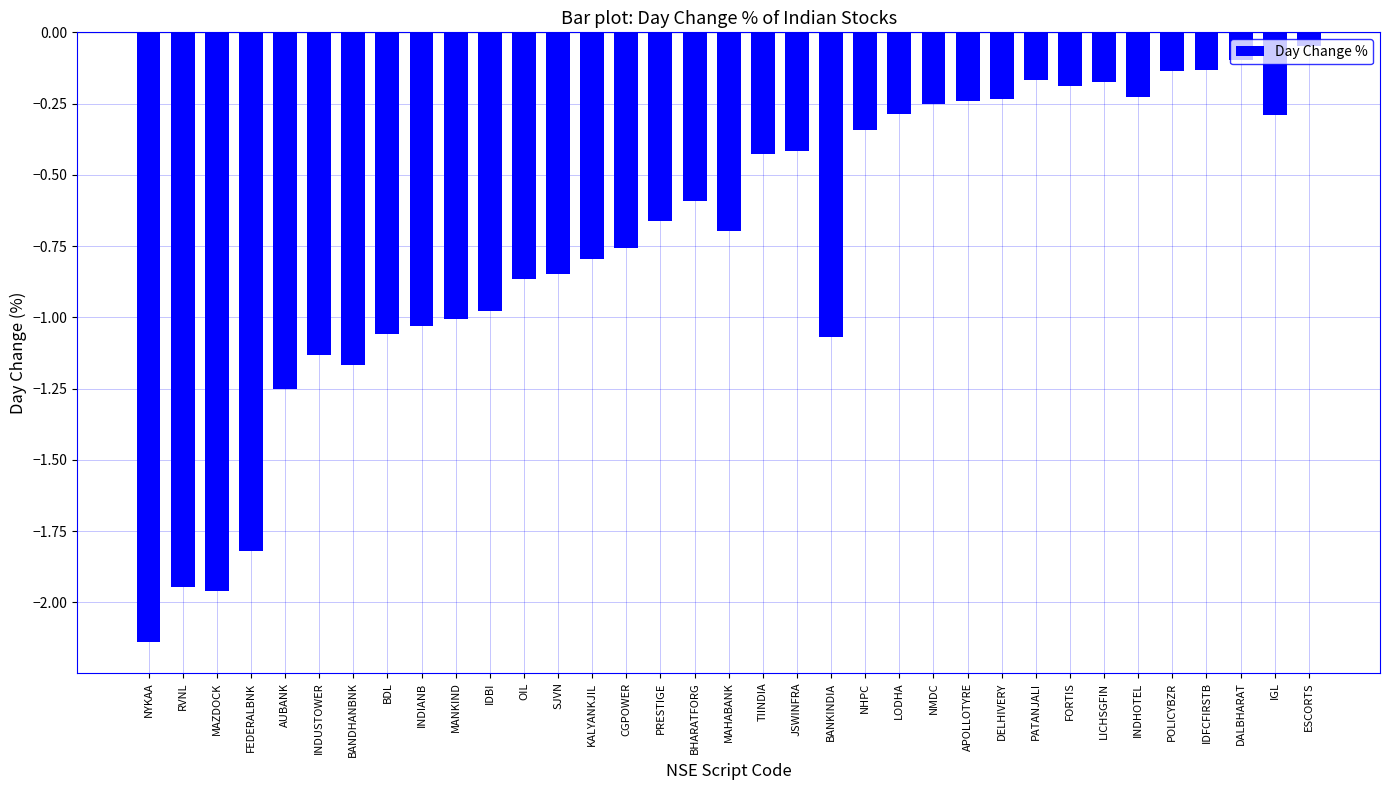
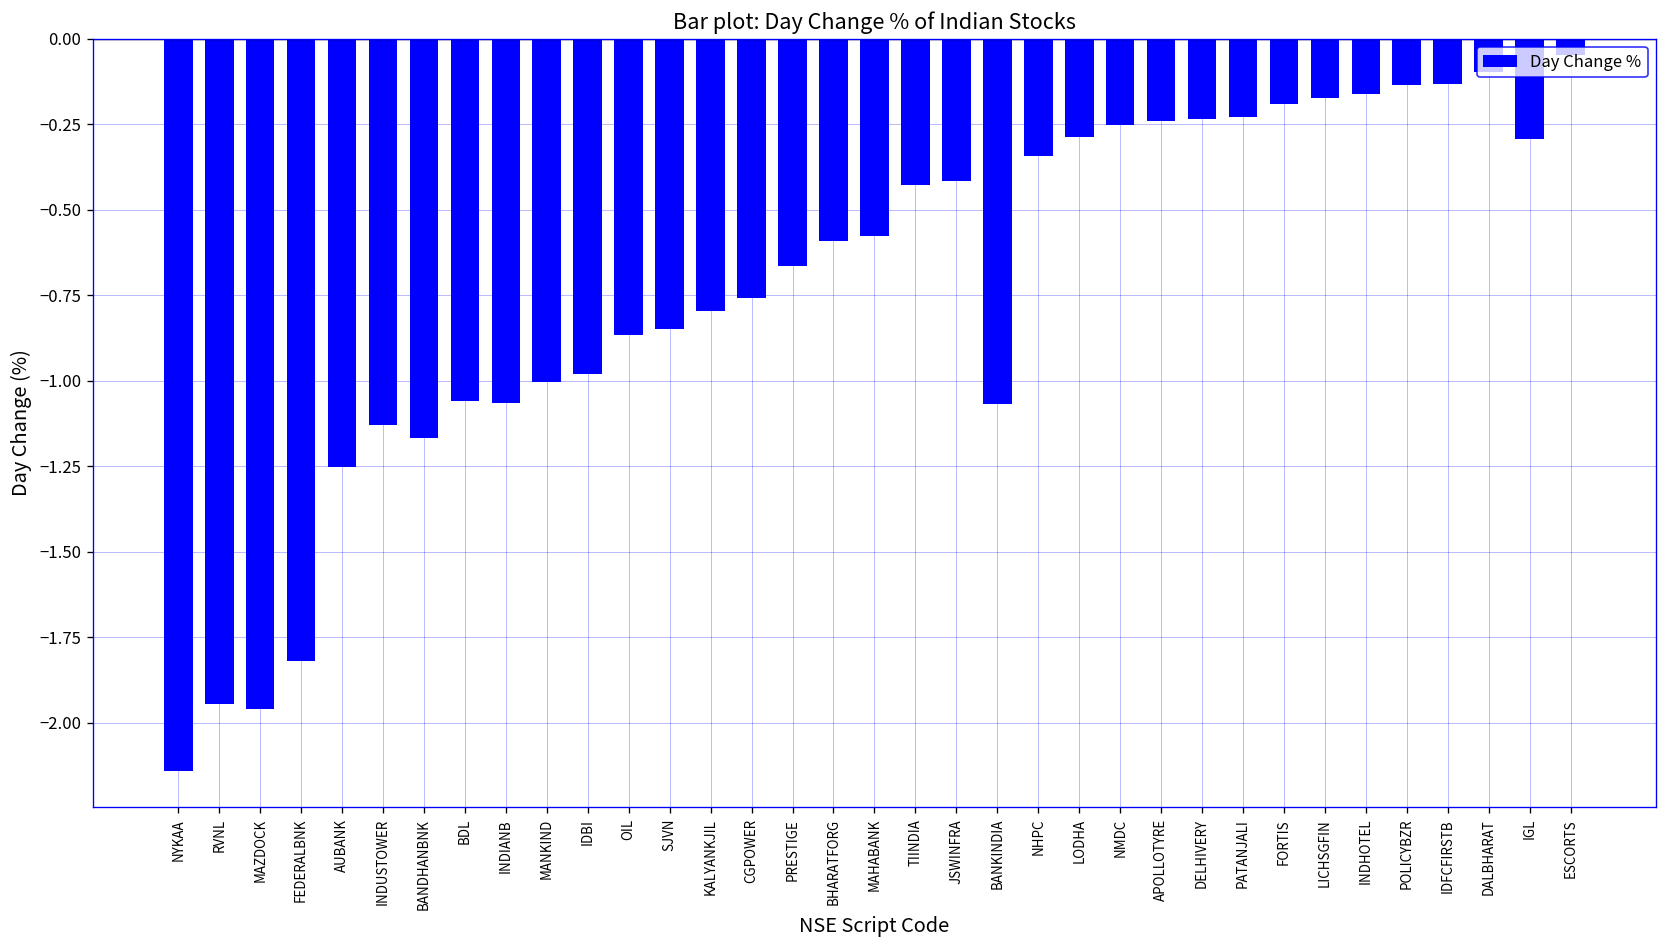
  {
    "NYKAA": -2.14,
    "RVNL": -1.94,
    "MAZDOCK": -1.96,
    "FEDERALBNK": -1.82,
    "AUBANK": -1.25,
    "INDUSTOWER": -1.13,
    "BANDHANBNK": -1.17,
    "BDL": -1.06,
-   "INDIANB": -1.03,
+   "INDIANB": -1.06,
    "MANKIND": -1.00,
    "IDBI": -0.98,
    "OIL": -0.87,
    "SJVN": -0.85,
    "KALYANKJIL": -0.79,
    "CGPOWER": -0.76,
    "PRESTIGE": -0.66,
    "BHARATFORG": -0.59,
-   "MAHABANK": -0.70,
+   "MAHABANK": -0.58,
    "TIINDIA": -0.43,
    "JSWINFRA": -0.41,
    "BANKINDIA": -1.07,
    "NHPC": -0.34,
    "LODHA": -0.29,
    "NMDC": -0.25,
    "APOLLOTYRE": -0.24,
    "DELHIVERY": -0.23,
-   "PATANJALI": -0.17,
+   "PATANJALI": -0.23,
    "FORTIS": -0.19,
    "LICHSGFIN": -0.17,
-   "INDHOTEL": -0.23,
+   "INDHOTEL": -0.16,
    "POLICYBZR": -0.13,
    "IDFCFIRSTB": -0.13,
    "IGL": -0.29
  }
